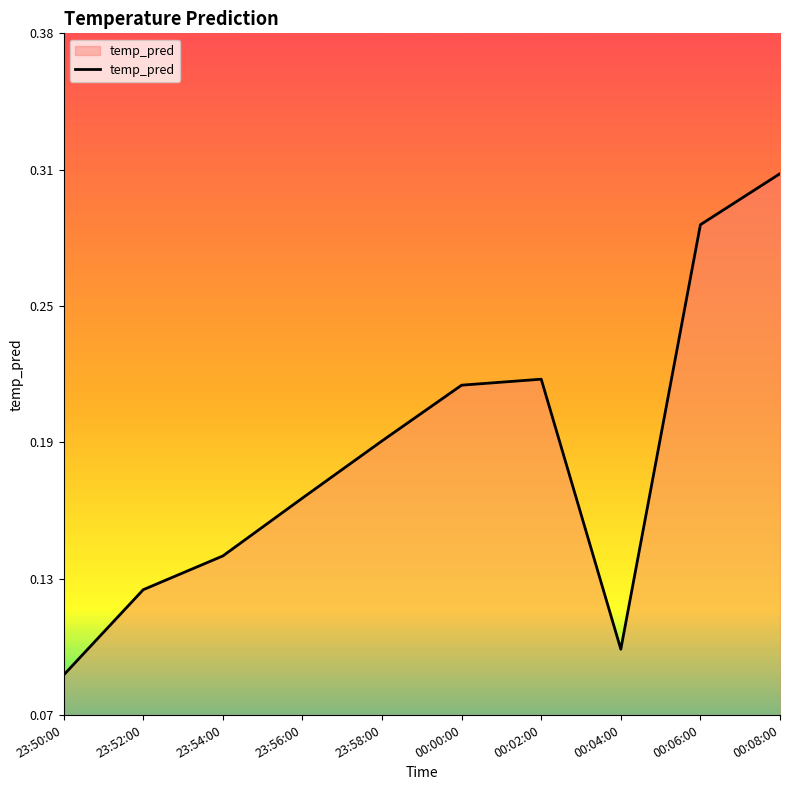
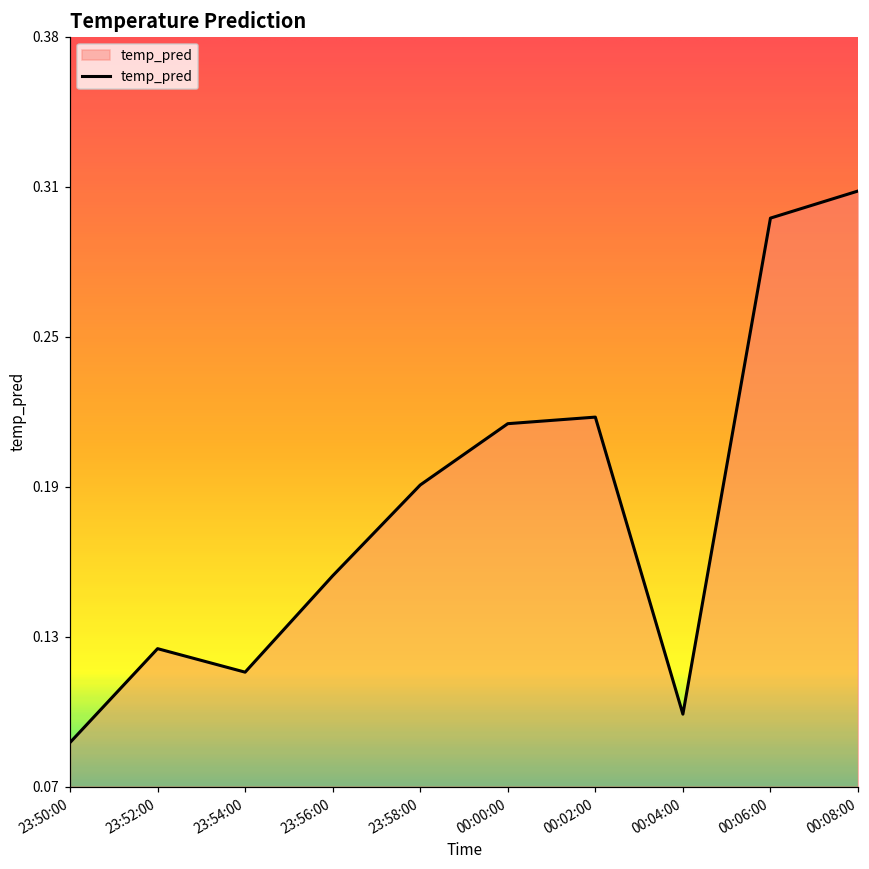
  {
    "23:50:00": 0.089,
    "23:52:00": 0.127,
-   "23:54:00": 0.142,
-   "23:56:00": 0.168,
+   "23:54:00": 0.118,
+   "23:56:00": 0.157,
    "23:58:00": 0.194,
    "00:00:00": 0.219,
    "00:02:00": 0.221,
    "00:04:00": 0.101,
-   "00:06:00": 0.290,
+   "00:06:00": 0.302,
    "00:08:00": 0.313
  }
